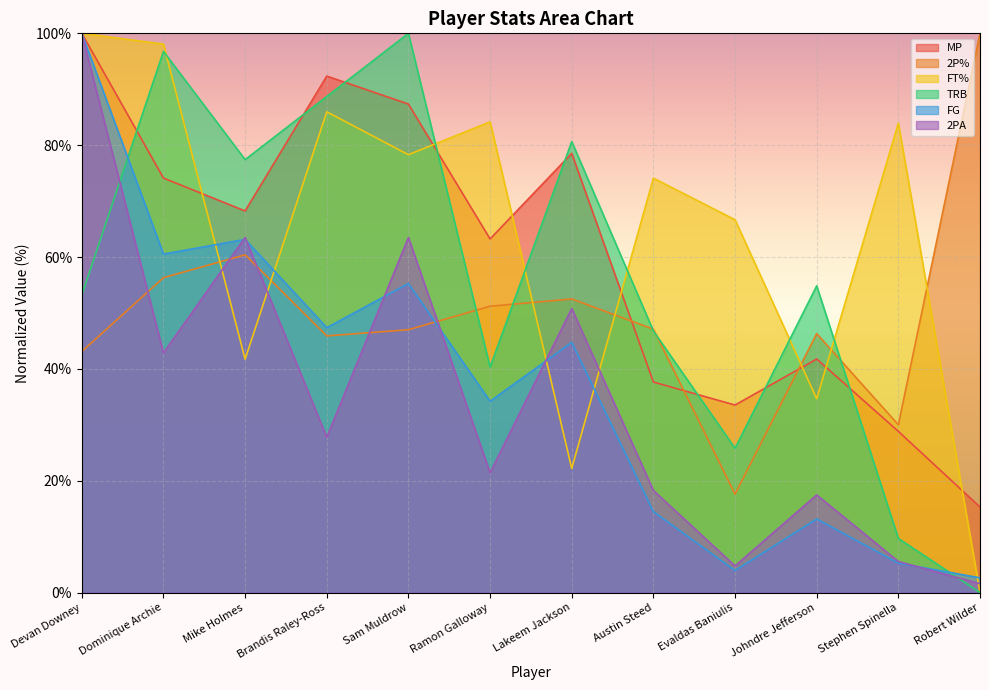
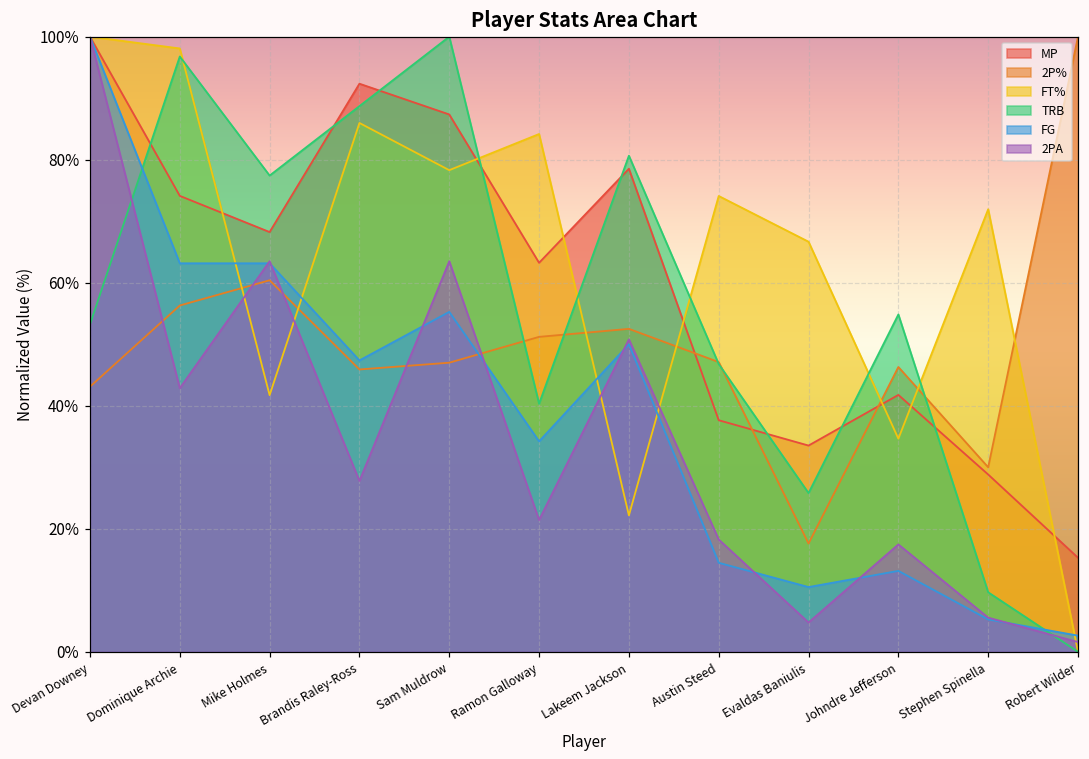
  {
    "FT%": {
      "Dominique Archie": "98%",
      "Mike Holmes": "42%",
      "Brandis Raley-Ross": "86%",
      "Sam Muldrow": "78%",
      "Ramon Galloway": "84%",
      "Lakeem Jackson": "22%",
      "Austin Steed": "74%",
      "Evaldas Baniulis": "67%",
      "Johndre Jefferson": "35%",
-     "Stephen Spinella": "84%"
+     "Stephen Spinella": "72%"
    },
    "TRB": {
      "Devan Downey": "53%",
      "Dominique Archie": "97%",
      "Mike Holmes": "77%",
      "Brandis Raley-Ross": "89%",
      "Sam Muldrow": "100%",
      "Ramon Galloway": "40%",
      "Lakeem Jackson": "81%",
      "Evaldas Baniulis": "26%",
      "Johndre Jefferson": "55%",
      "Stephen Spinella": "10%"
    },
    "FG": {
-     "Dominique Archie": "61%",
+     "Dominique Archie": "63%",
      "Brandis Raley-Ross": "47%",
      "Sam Muldrow": "55%",
      "Ramon Galloway": "34%",
-     "Lakeem Jackson": "45%",
+     "Lakeem Jackson": "50%",
      "Austin Steed": "14%",
-     "Evaldas Baniulis": "4%",
+     "Evaldas Baniulis": "11%",
      "Johndre Jefferson": "13%",
      "Robert Wilder": "3%"
    },
    "2PA": {
      "Dominique Archie": "43%",
      "Brandis Raley-Ross": "28%",
      "Sam Muldrow": "63%",
      "Ramon Galloway": "21%",
      "Lakeem Jackson": "51%",
      "Austin Steed": "18%",
      "Evaldas Baniulis": "5%",
      "Johndre Jefferson": "17%",
      "Robert Wilder": "2%"
    }
  }
